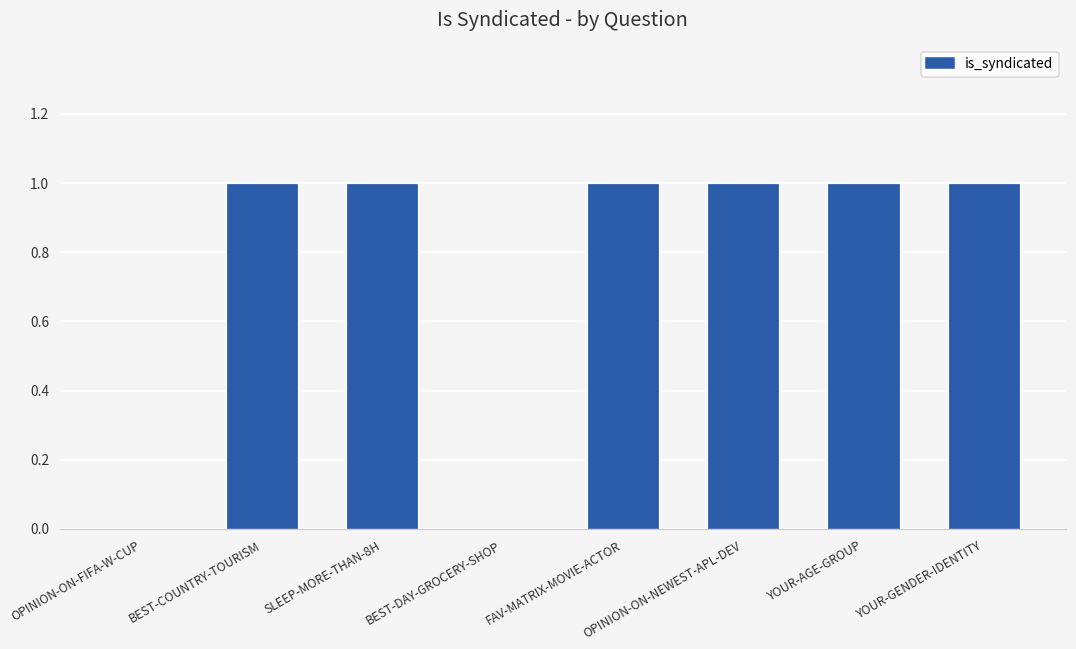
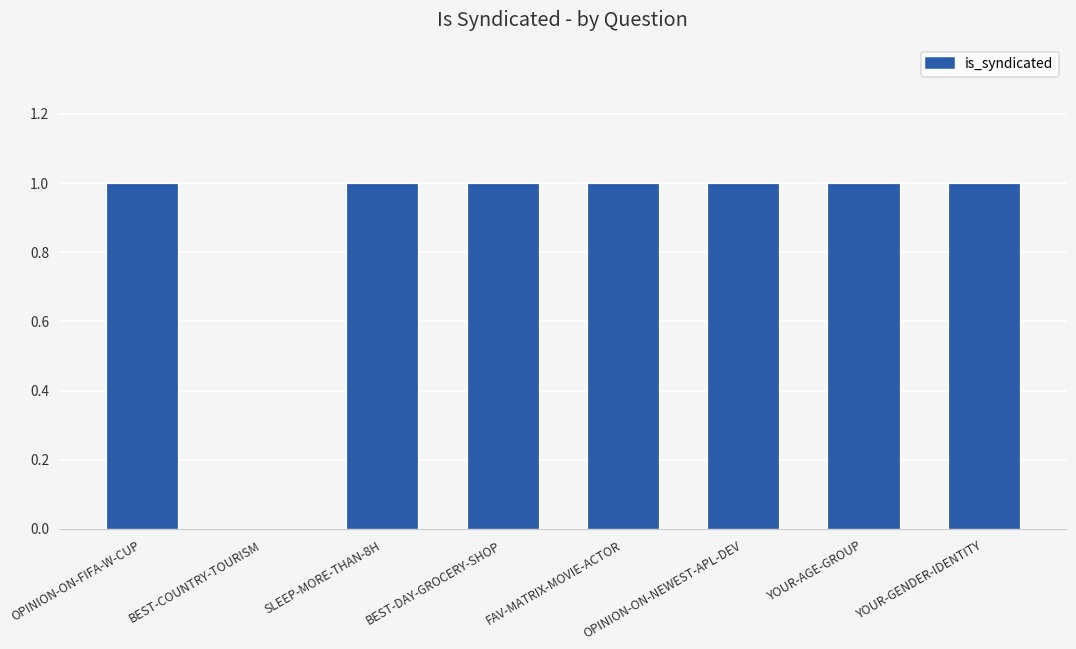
  {
-   "OPINION-ON-FIFA-W-CUP": 0,
-   "BEST-COUNTRY-TOURISM": 1,
+   "OPINION-ON-FIFA-W-CUP": 1,
+   "BEST-COUNTRY-TOURISM": 0,
    "SLEEP-MORE-THAN-8H": 1,
-   "BEST-DAY-GROCERY-SHOP": 0,
+   "BEST-DAY-GROCERY-SHOP": 1,
    "FAV-MATRIX-MOVIE-ACTOR": 1,
    "OPINION-ON-NEWEST-APL-DEV": 1,
    "YOUR-AGE-GROUP": 1,
    "YOUR-GENDER-IDENTITY": 1
  }
